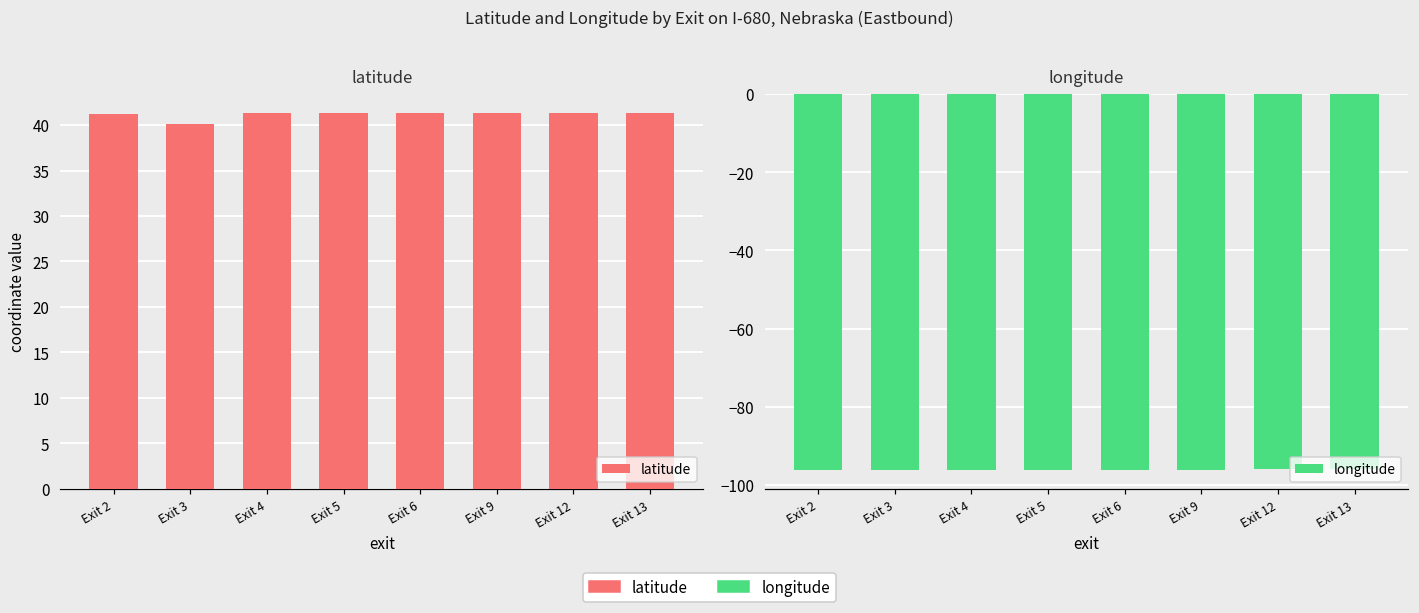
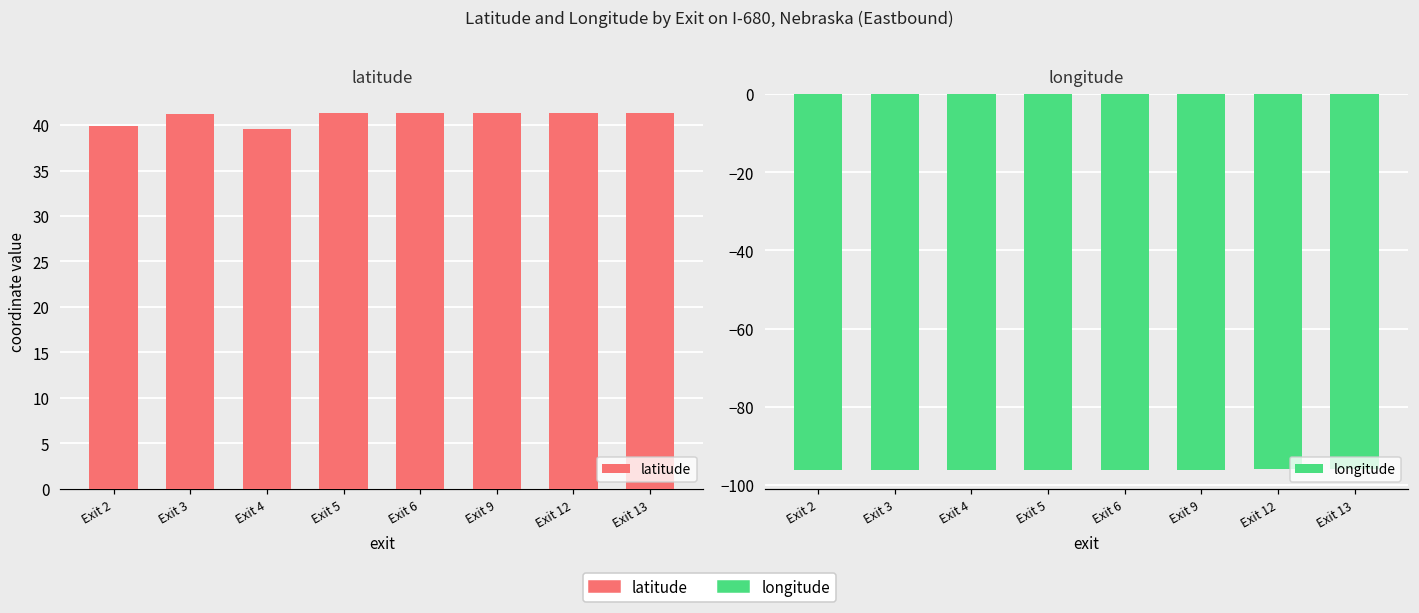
  {
    "latitude": {
-     "Exit 2": 41,
-     "Exit 3": 40,
-     "Exit 4": 41,
+     "Exit 2": 40,
+     "Exit 3": 41,
+     "Exit 4": 40,
      "Exit 5": 41,
      "Exit 6": 41,
      "Exit 9": 41,
      "Exit 12": 41,
      "Exit 13": 41
    },
    "longitude": {
      "Exit 2": -96,
      "Exit 3": -96,
      "Exit 4": -96,
      "Exit 5": -96,
      "Exit 6": -96,
      "Exit 9": -96,
      "Exit 12": -96
    }
  }
